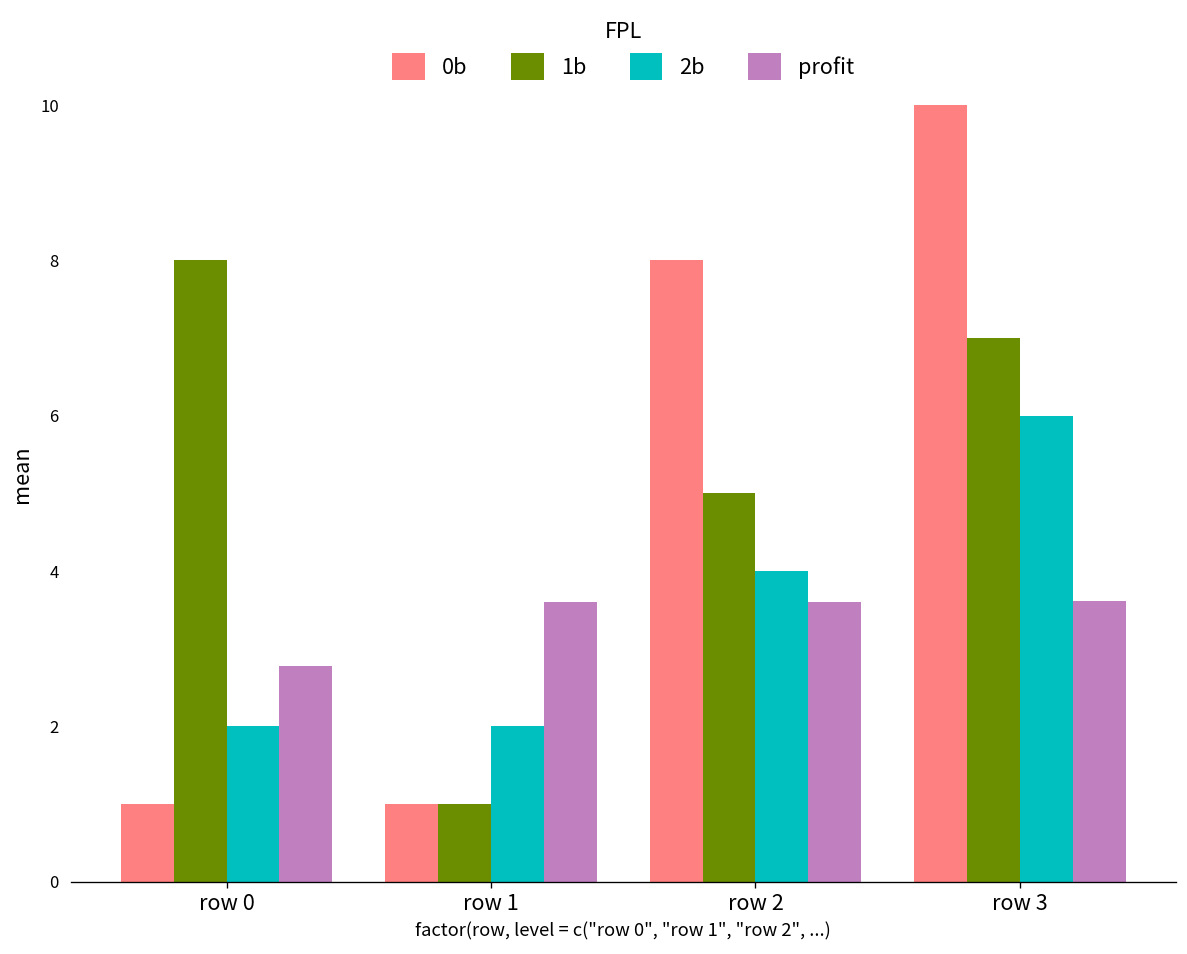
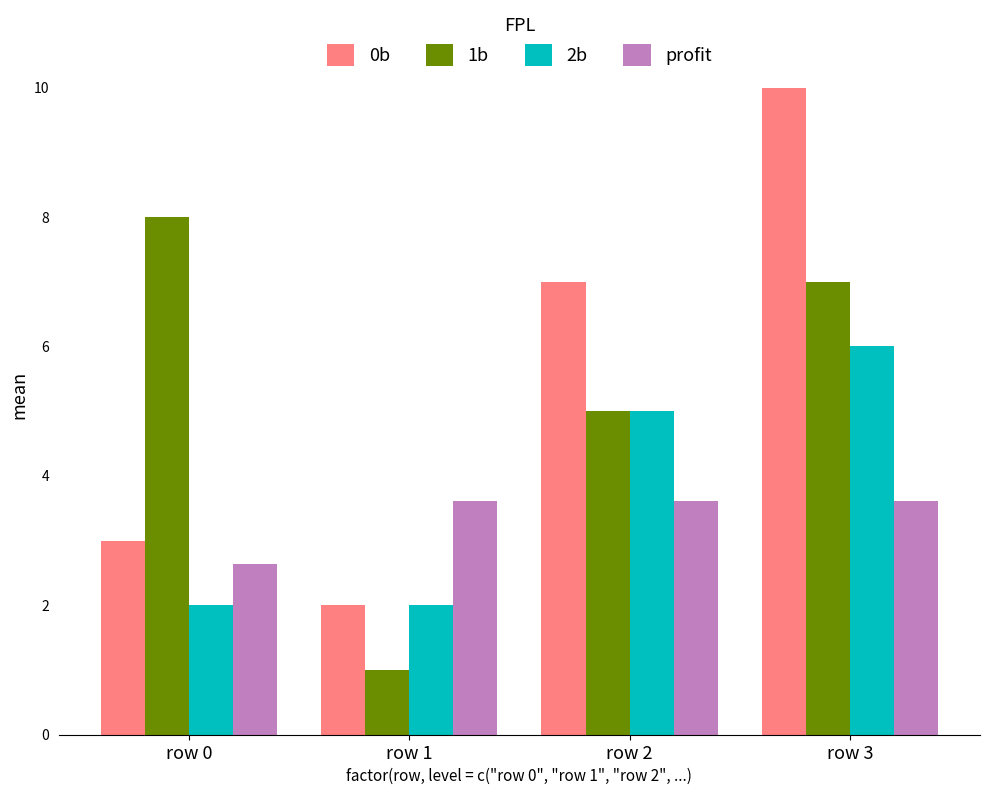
  {
    "0b": {
-     "row 0": 1,
-     "row 1": 1,
-     "row 2": 8,
+     "row 0": 3,
+     "row 1": 2,
+     "row 2": 7,
      "row 3": 10
    },
    "1b": {
      "row 0": 8.0,
      "row 1": 1.0,
      "row 2": 5.0,
      "row 3": 7.0
    },
    "2b": {
      "row 0": 2,
      "row 1": 2,
-     "row 2": 4,
+     "row 2": 5,
      "row 3": 6
    },
    "profit": {
-     "row 0": 2.8,
+     "row 0": 2.6,
      "row 1": 3.6,
      "row 2": 3.6,
      "row 3": 3.6
    }
  }
